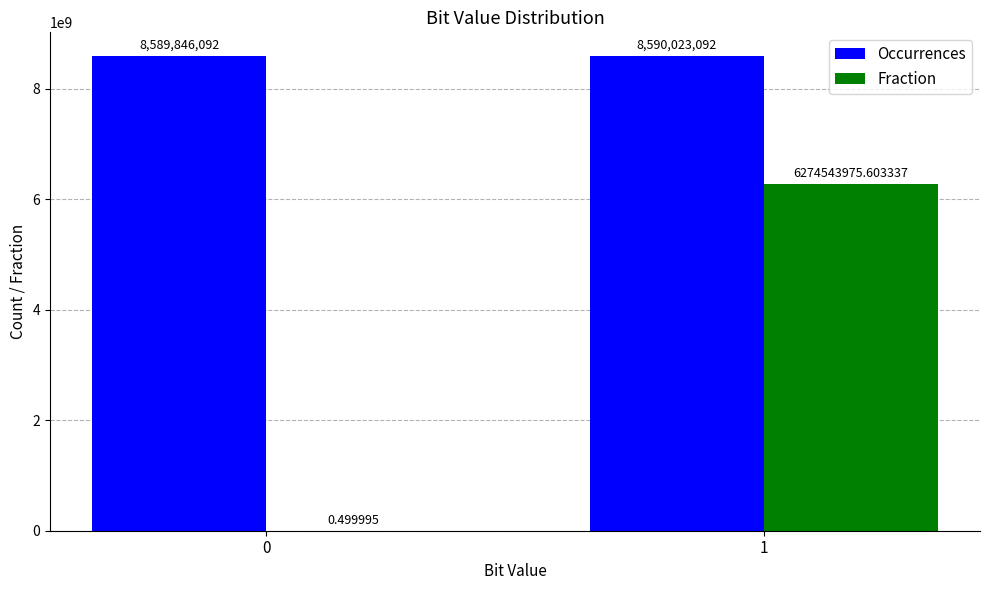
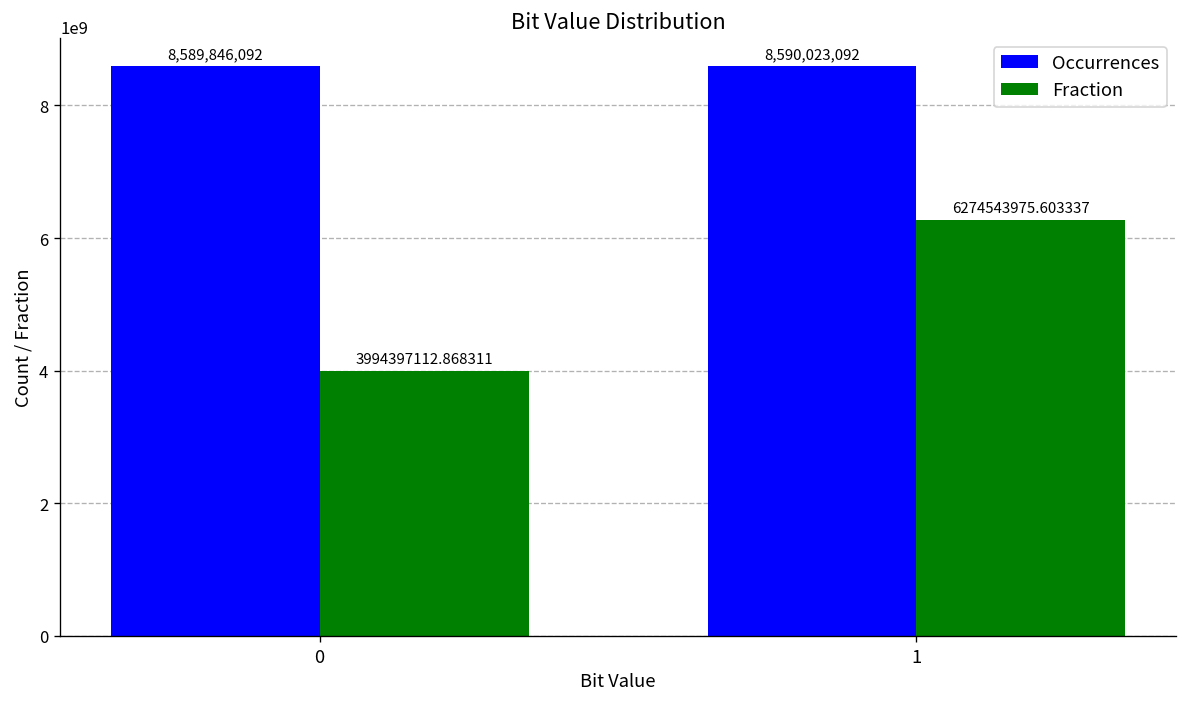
  {
    "Occurrences": {
      "0": "8,589,846,092",
      "1": "8,590,023,092"
    },
    "Fraction": {
-     "0": "0.499995",
+     "0": "3994397112.868311",
      "1": "6274543975.603337"
    }
  }
